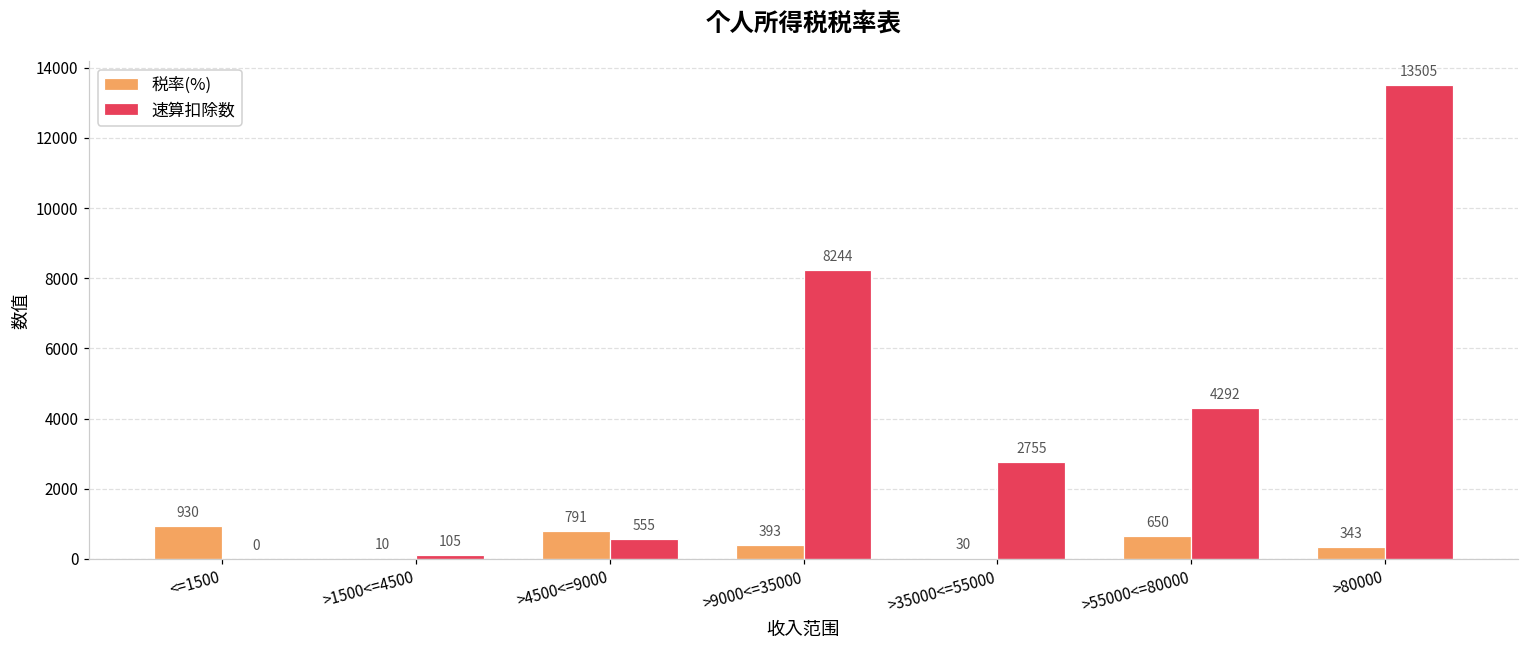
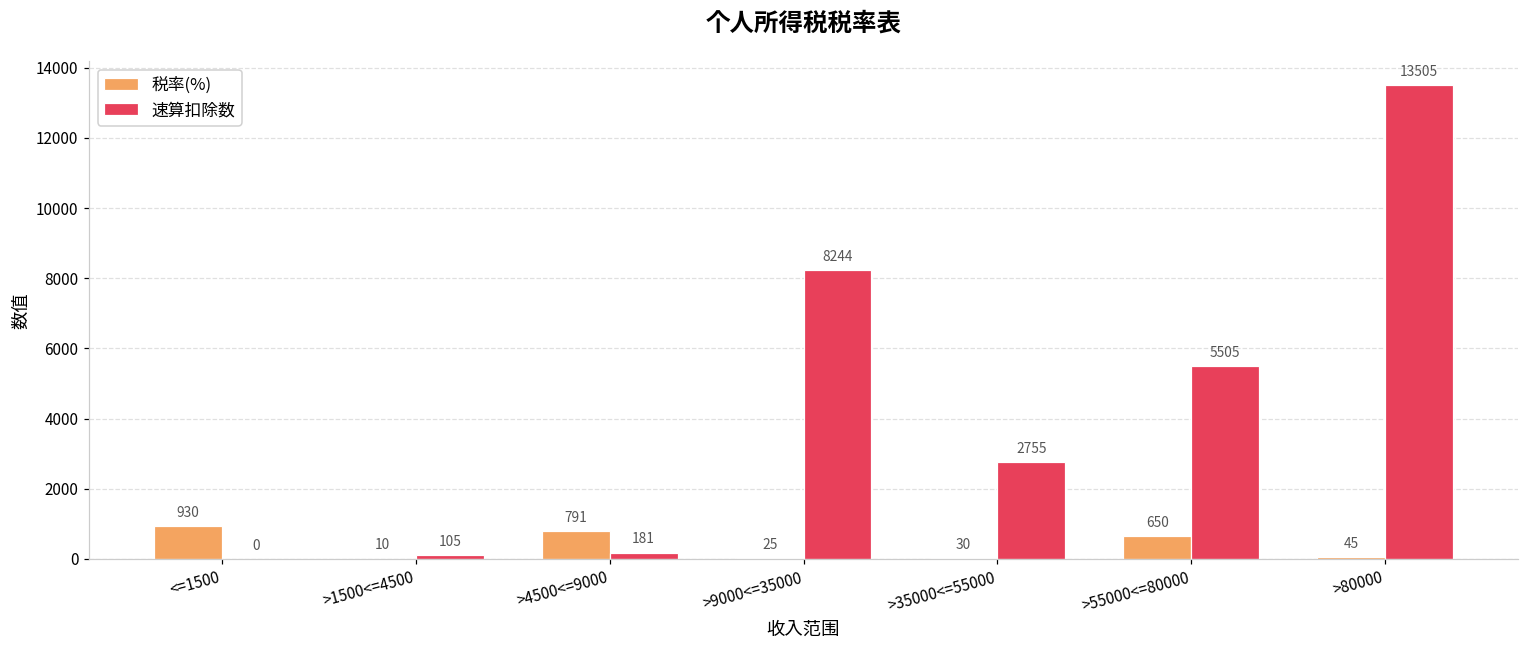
  {
    "税率(%)": {
      "<=1500": 930,
      ">1500<=4500": 10,
      ">4500<=9000": 791,
-     ">9000<=35000": 393,
+     ">9000<=35000": 25,
      ">35000<=55000": 30,
      ">55000<=80000": 650,
-     ">80000": 343
+     ">80000": 45
    },
    "速算扣除数": {
      "<=1500": 0,
      ">1500<=4500": 105,
-     ">4500<=9000": 555,
+     ">4500<=9000": 181,
      ">9000<=35000": 8244,
      ">35000<=55000": 2755,
-     ">55000<=80000": 4292,
+     ">55000<=80000": 5505,
      ">80000": 13505
    }
  }
